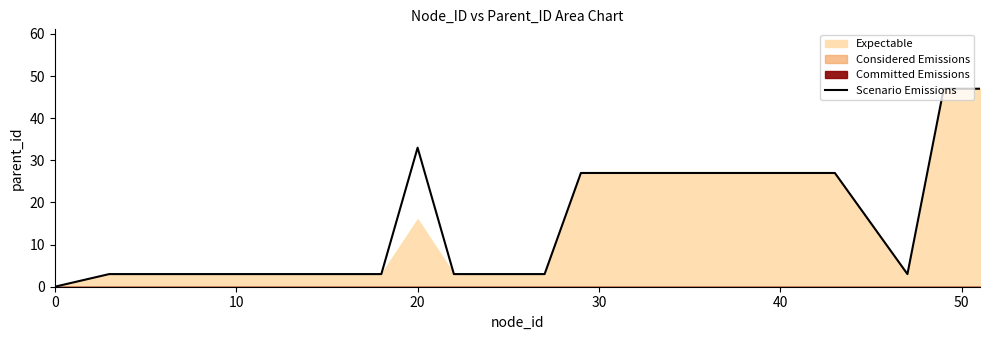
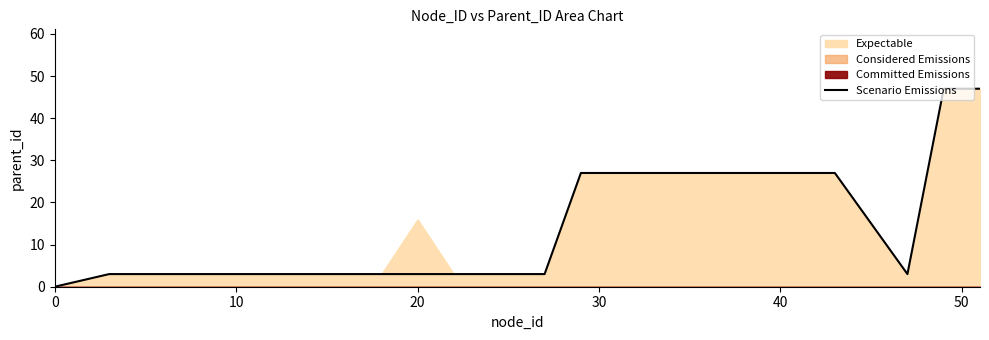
  {
    "Scenario Emissions": {
-     "20": 33
+     "20": 3
    }
  }
